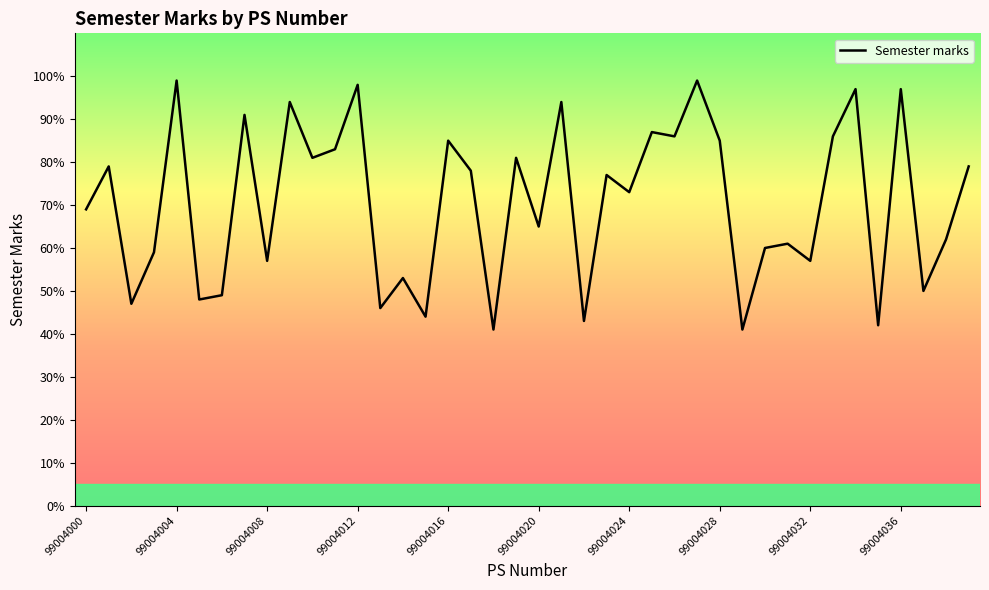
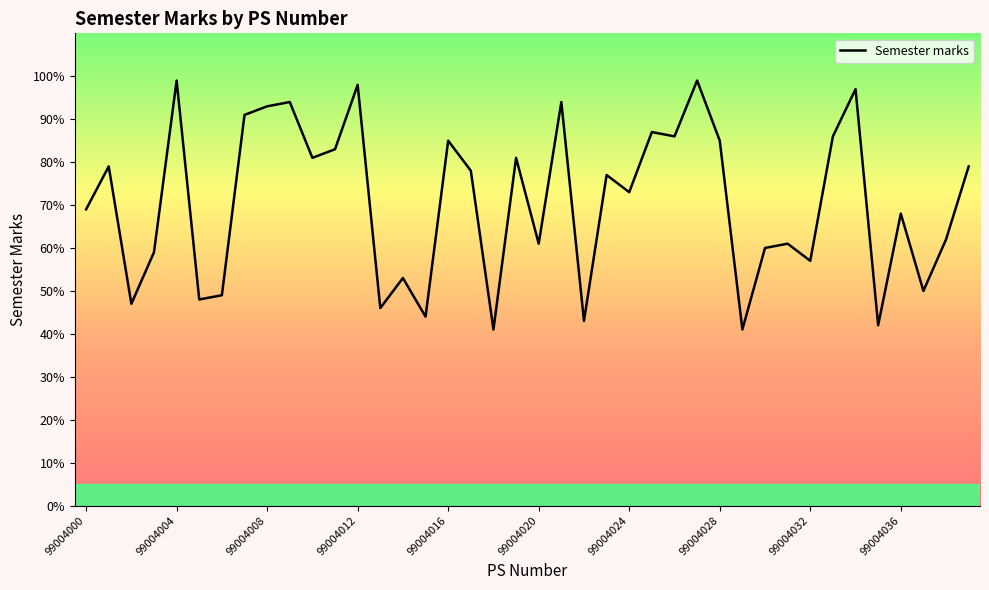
  {
    "99004000": "69%",
    "99004004": "99%",
-   "99004008": "57%",
+   "99004008": "93%",
    "99004012": "98%",
    "99004016": "85%",
-   "99004020": "65%",
+   "99004020": "61%",
    "99004024": "73%",
    "99004028": "85%",
    "99004032": "57%",
-   "99004036": "97%"
+   "99004036": "68%"
  }
